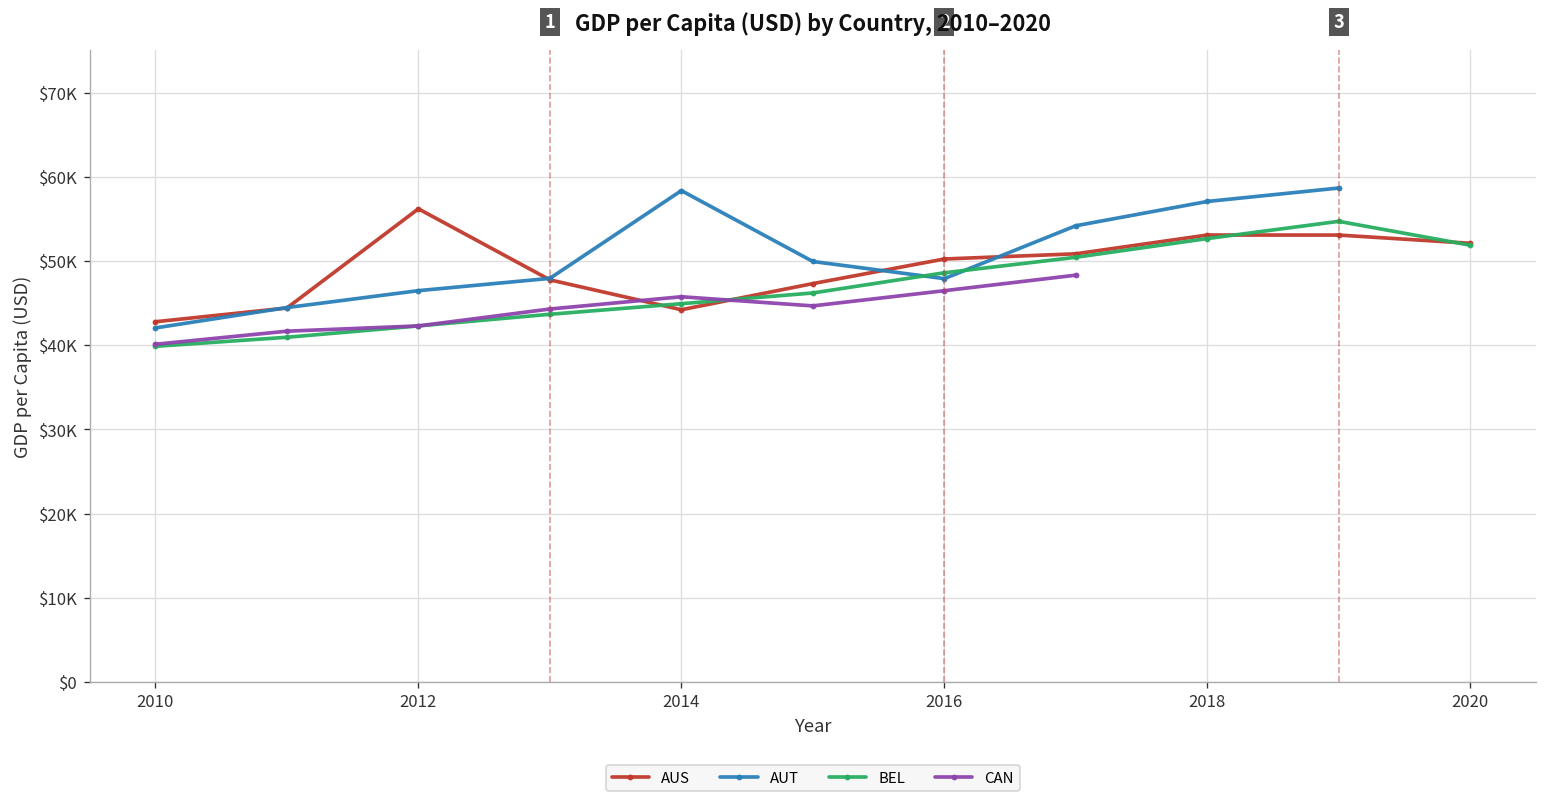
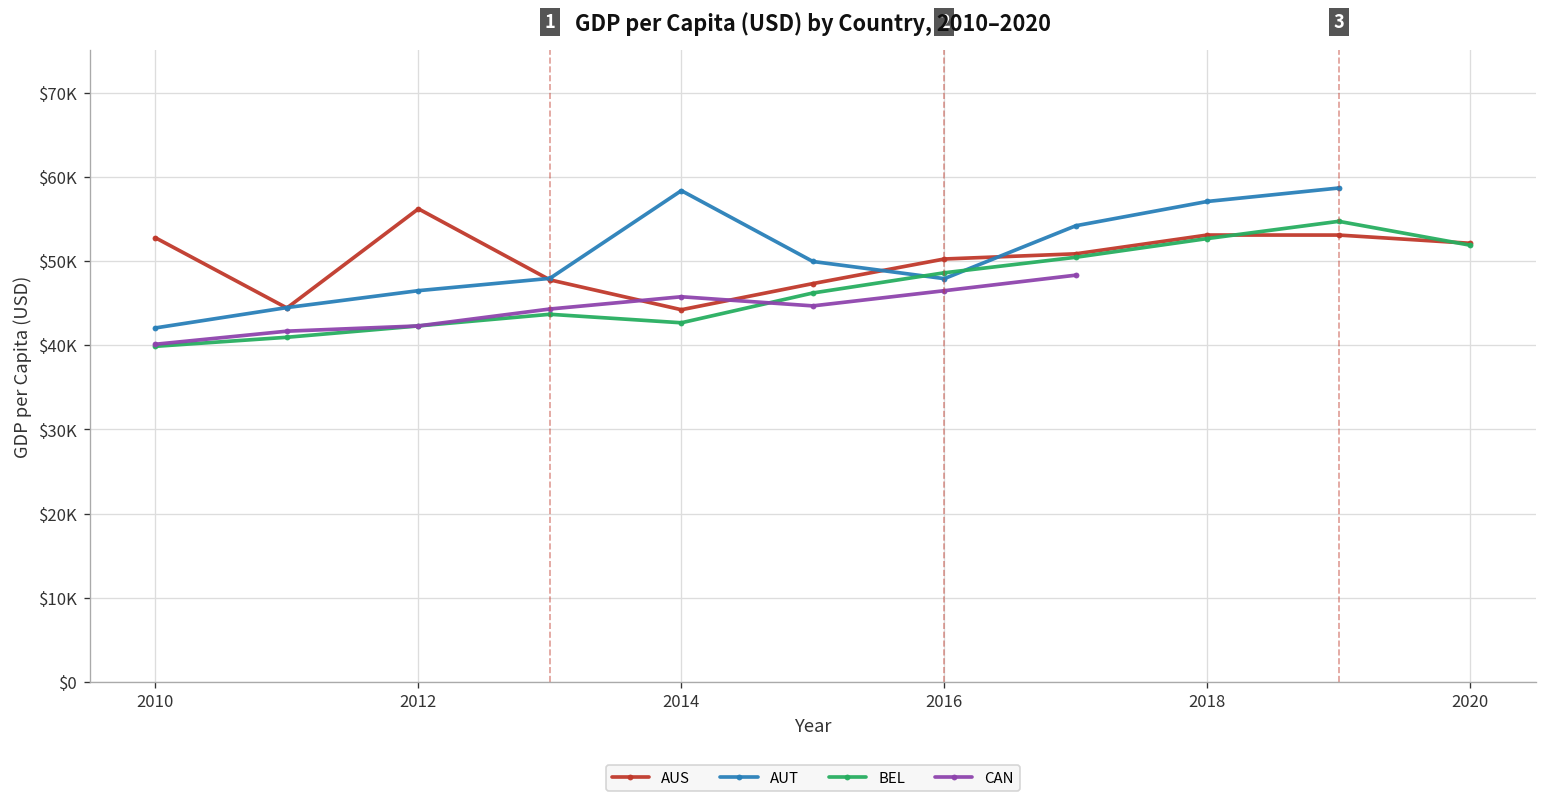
  {
    "AUS": {
-     "2010": "$43000",
+     "2010": "$53000",
      "2012": "$56000",
      "2014": "$44000",
      "2016": "$50000",
      "2018": "$53000"
    },
    "AUT": {
      "2010": "$42000",
      "2012": "$46000",
      "2014": "$58000",
      "2016": "$48000",
      "2018": "$57000"
    },
    "BEL": {
-     "2014": "$45000",
+     "2014": "$43000",
      "2016": "$49000",
      "2018": "$53000"
    },
    "CAN": {
      "2014": "$46000",
      "2016": "$46000"
    }
  }
